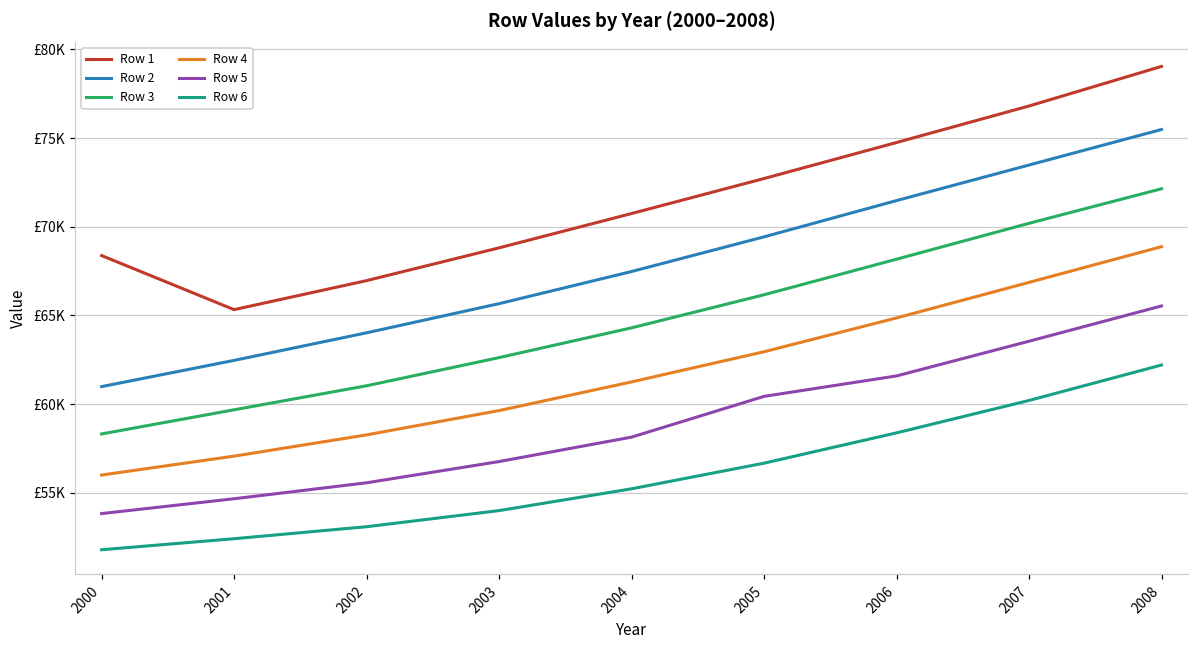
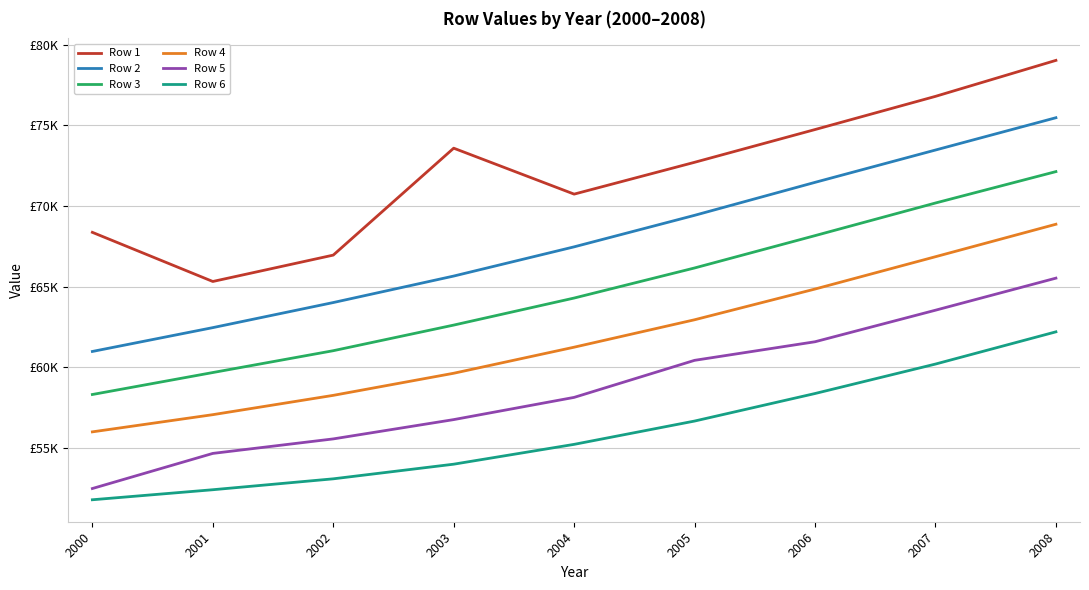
  {
    "Row 1": {
      "2000": "£68400",
      "2001": "£65300",
      "2002": "£67000",
-     "2003": "£68800",
+     "2003": "£73600",
      "2004": "£70700",
      "2005": "£72700",
      "2006": "£74700",
      "2007": "£76800",
      "2008": "£79000"
    },
    "Row 2": {
      "2000": "£61000",
      "2001": "£62500",
      "2002": "£64000",
      "2003": "£65700",
      "2004": "£67500",
      "2005": "£69400",
      "2006": "£71500",
      "2007": "£73500",
      "2008": "£75500"
    },
    "Row 4": {
      "2000": "£56000",
      "2001": "£57100",
      "2002": "£58300",
      "2003": "£59600",
      "2004": "£61300",
      "2005": "£63000",
      "2006": "£64900",
      "2007": "£66900",
      "2008": "£68900"
    },
    "Row 5": {
-     "2000": "£53800",
+     "2000": "£52500",
      "2001": "£54700",
      "2002": "£55600",
      "2003": "£56800",
      "2004": "£58100",
      "2005": "£60400",
      "2006": "£61600",
      "2007": "£63500",
      "2008": "£65500"
    }
  }
